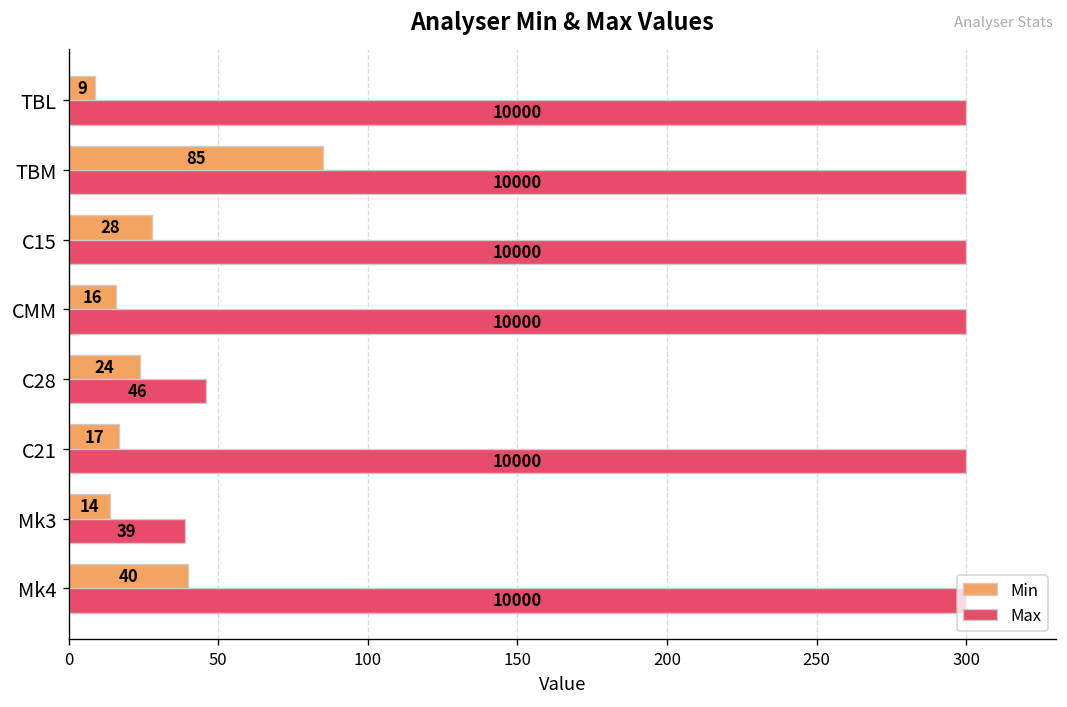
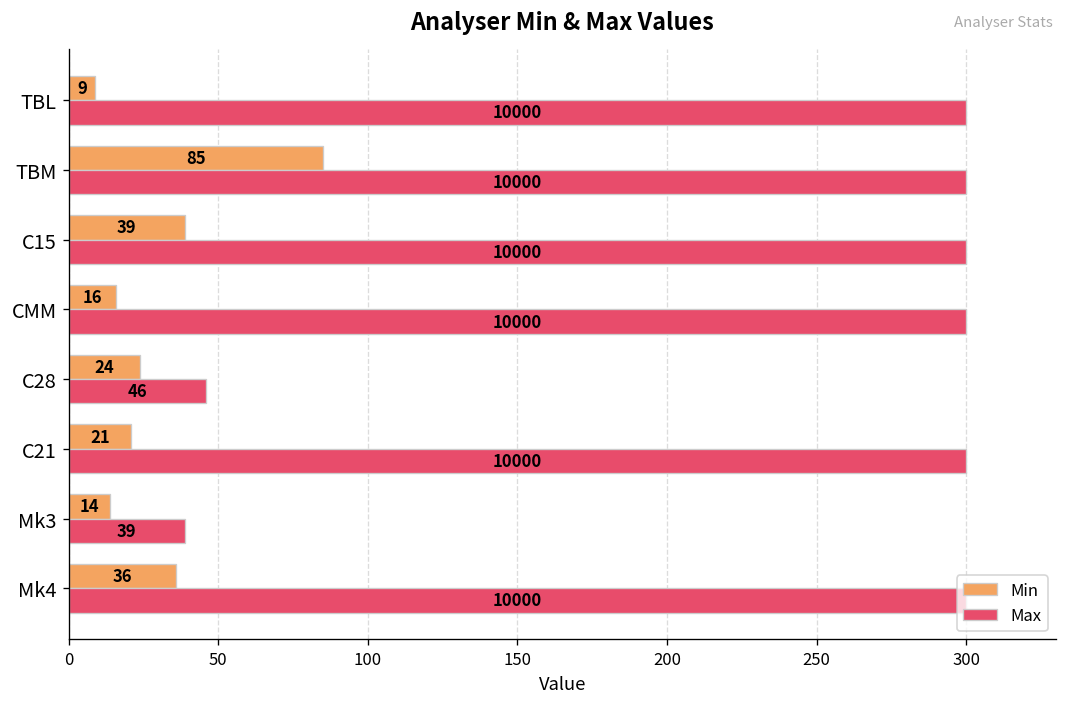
  {
    "Min": {
      "TBL": 9,
      "TBM": 85,
-     "C15": 28,
+     "C15": 39,
      "CMM": 16,
      "C28": 24,
-     "C21": 17,
+     "C21": 21,
      "Mk3": 14,
-     "Mk4": 40
+     "Mk4": 36
    },
    "Max": {
      "C28": 46,
      "Mk3": 39
    }
  }
